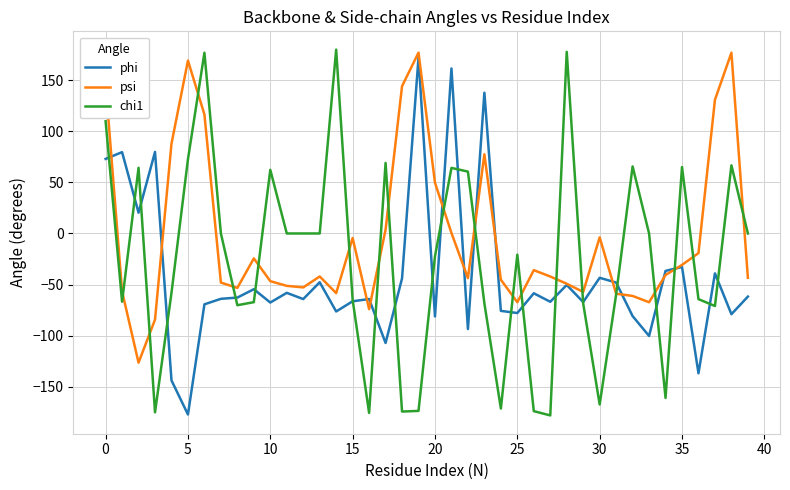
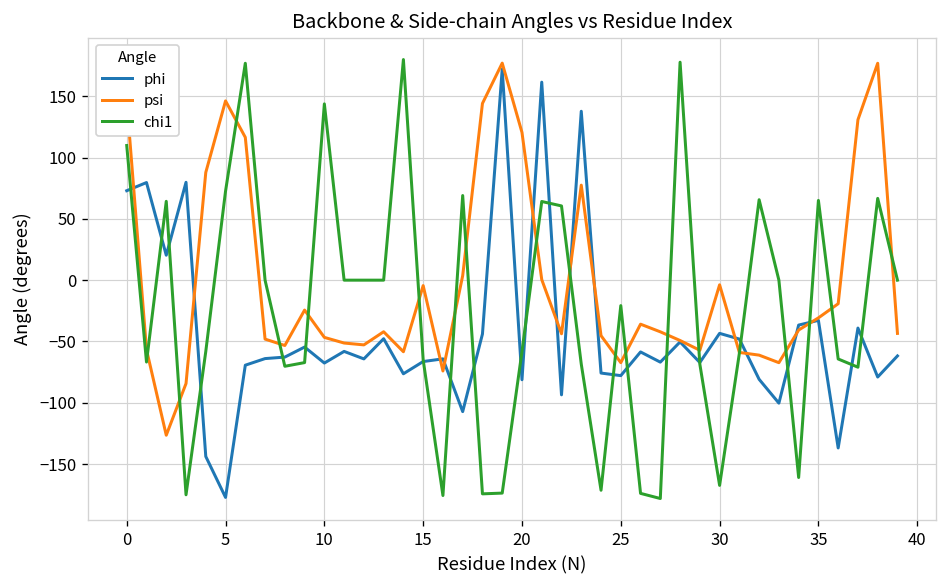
  {
    "phi": {
      "0": 73,
      "5": -177,
      "10": -68,
      "20": -81,
      "25": -78,
      "30": -43
    },
    "psi": {
-     "5": 169,
+     "5": 146,
      "10": -47,
      "15": -4,
-     "20": 50,
+     "20": 121,
      "25": -67,
      "30": -4
    },
    "chi1": {
      "0": 110,
      "5": 73,
-     "10": 62,
-     "20": -22,
+     "10": 144,
+     "20": -58,
      "25": -21,
      "30": -167,
      "35": 65
    }
  }
